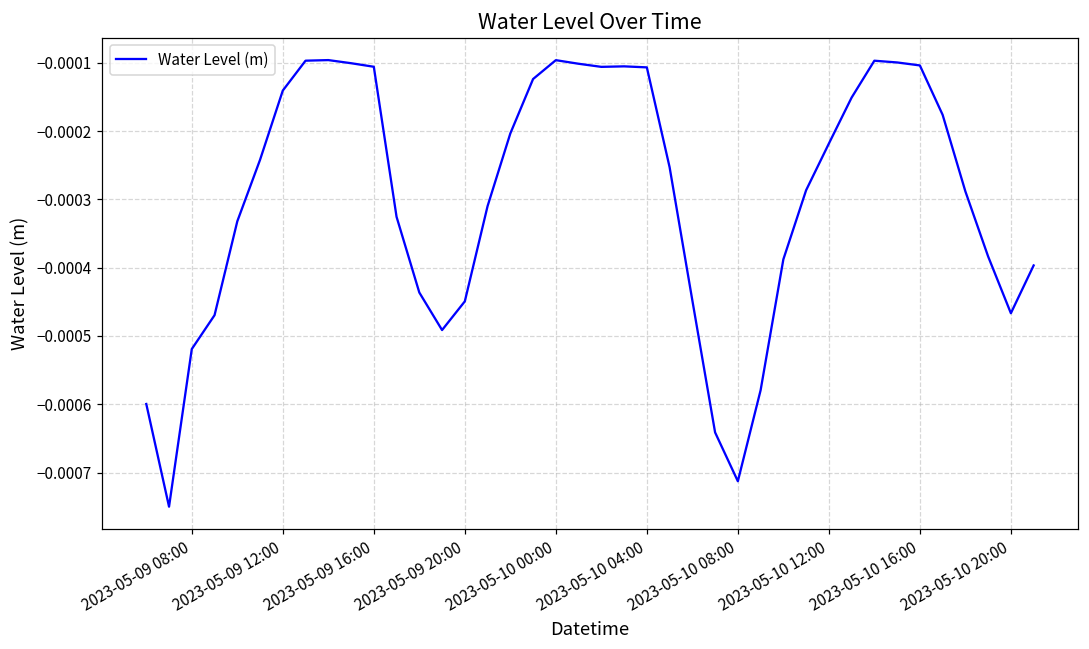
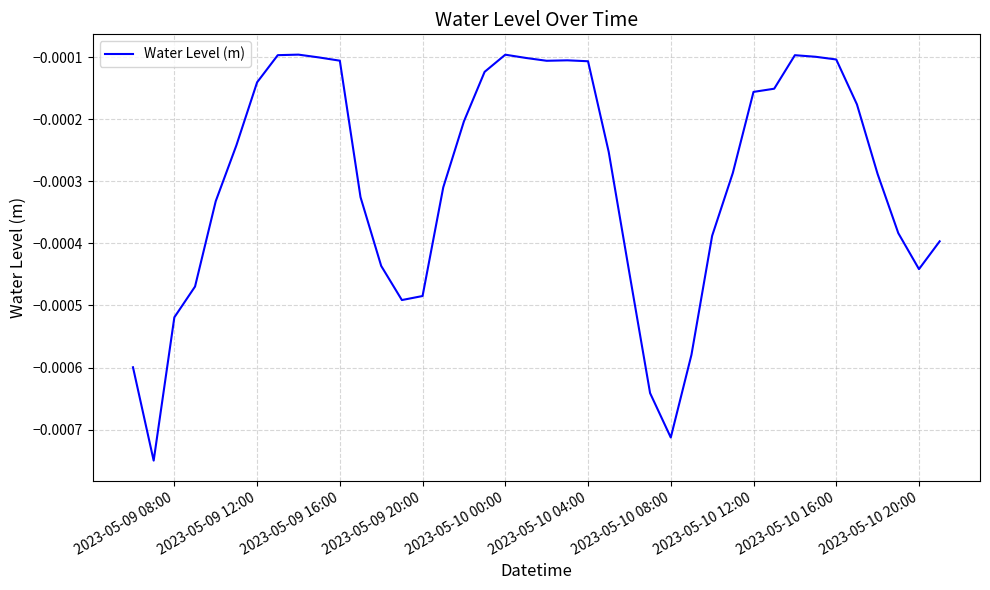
  {
    "2023-05-09 08:00": -0.00052,
    "2023-05-09 12:00": -0.00014,
    "2023-05-09 16:00": -0.00011,
-   "2023-05-09 20:00": -0.00045,
+   "2023-05-09 20:00": -0.00048,
    "2023-05-10 00:00": -0.00010,
    "2023-05-10 04:00": -0.00011,
    "2023-05-10 08:00": -0.00071,
-   "2023-05-10 12:00": -0.00022,
+   "2023-05-10 12:00": -0.00016,
    "2023-05-10 16:00": -0.00010,
-   "2023-05-10 20:00": -0.00047
+   "2023-05-10 20:00": -0.00044
  }
